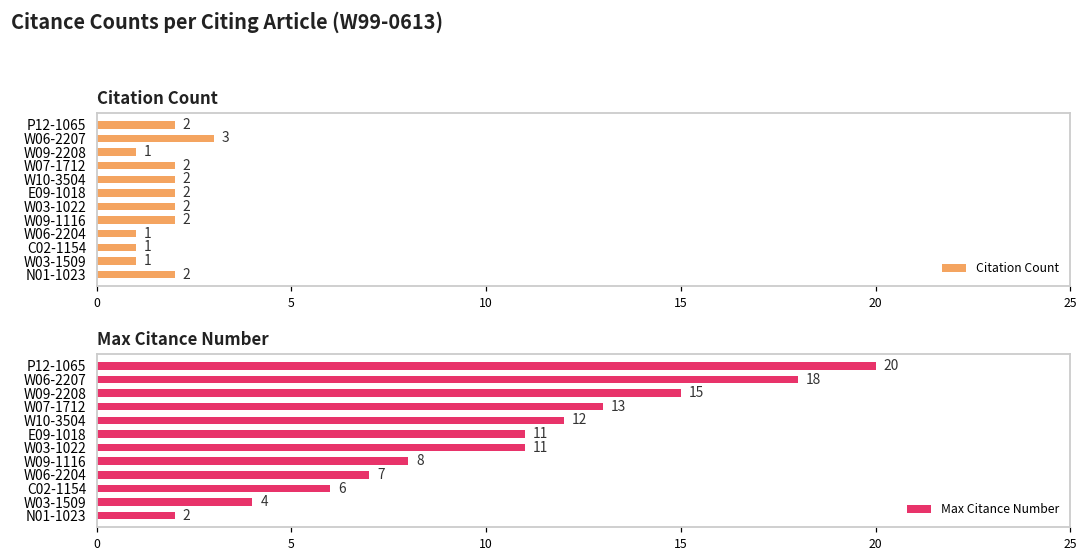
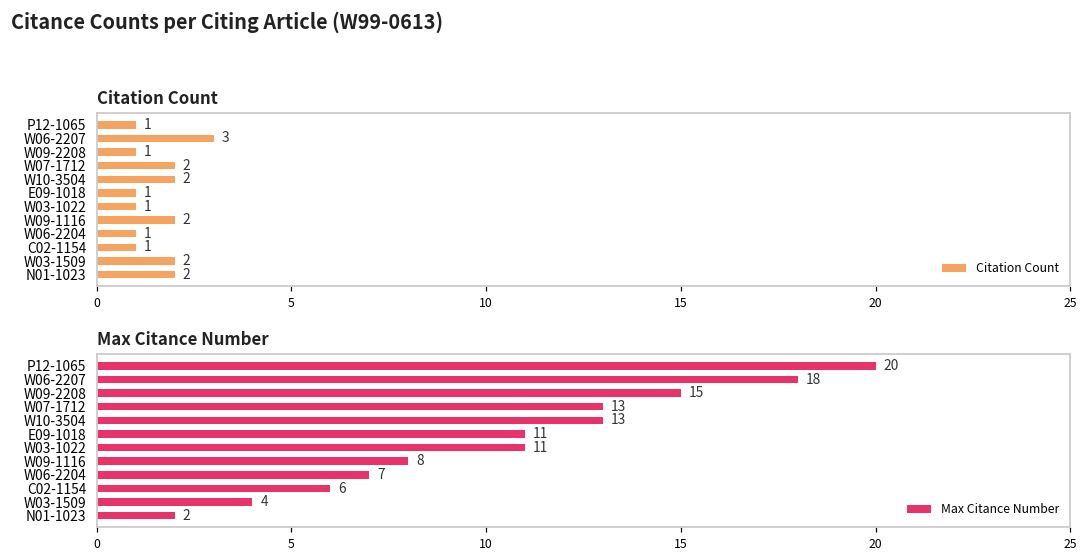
  {
    "Citation Count": {
-     "P12-1065": 2,
+     "P12-1065": 1,
      "W06-2207": 3,
      "W09-2208": 1,
      "W07-1712": 2,
      "W10-3504": 2,
-     "E09-1018": 2,
-     "W03-1022": 2,
+     "E09-1018": 1,
+     "W03-1022": 1,
      "W09-1116": 2,
      "W06-2204": 1,
      "C02-1154": 1,
-     "W03-1509": 1,
+     "W03-1509": 2,
      "N01-1023": 2
    },
    "Max Citance Number": {
      "P12-1065": 20,
      "W06-2207": 18,
      "W09-2208": 15,
      "W07-1712": 13,
-     "W10-3504": 12,
+     "W10-3504": 13,
      "E09-1018": 11,
      "W03-1022": 11,
      "W09-1116": 8,
      "W06-2204": 7,
      "C02-1154": 6,
      "W03-1509": 4,
      "N01-1023": 2
    }
  }
